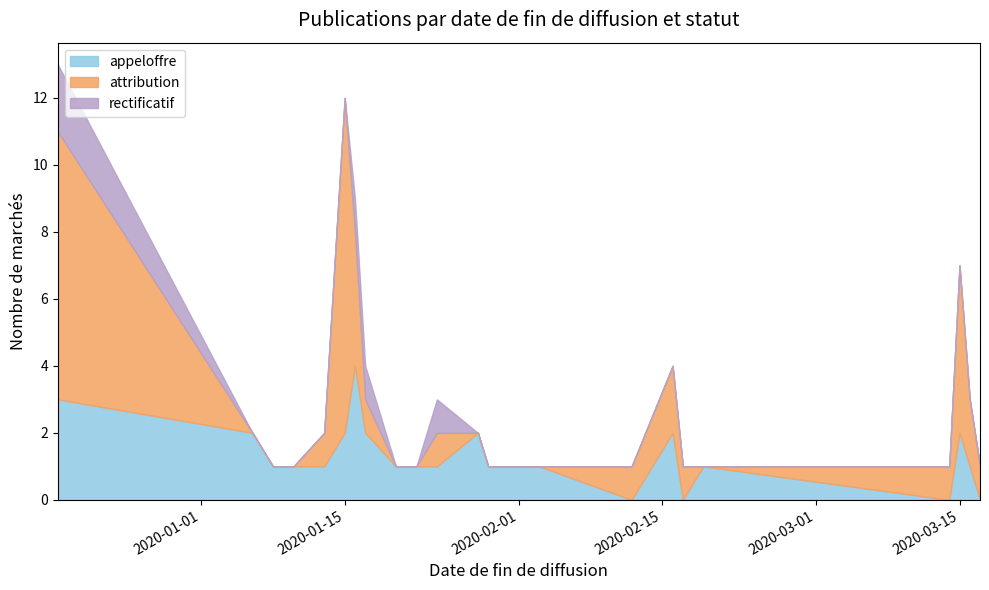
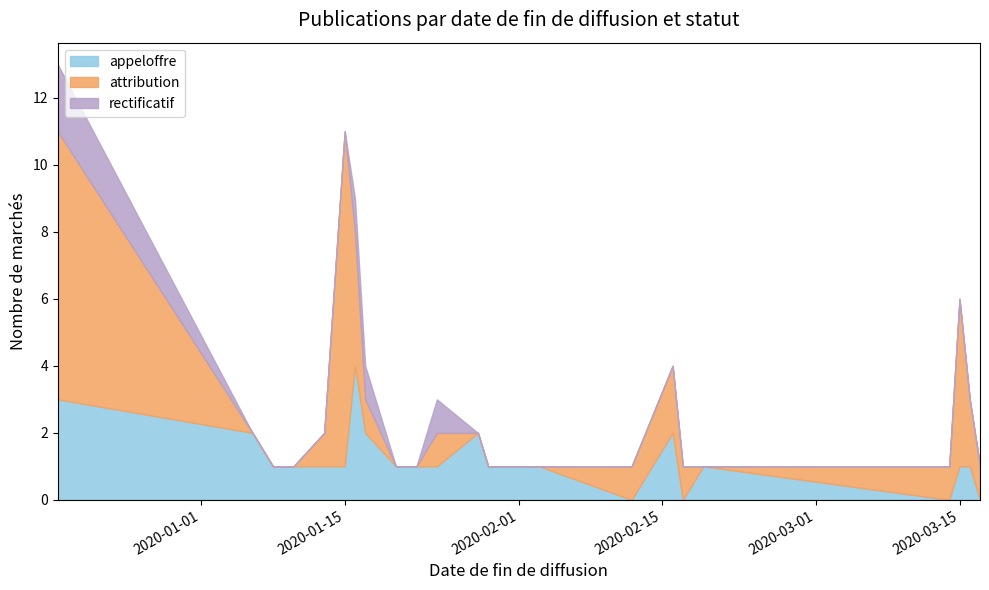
  {
    "appeloffre": {
-     "2020-01-15": 2,
-     "2020-03-15": 2
+     "2020-01-15": 1,
+     "2020-03-15": 1
    }
  }
